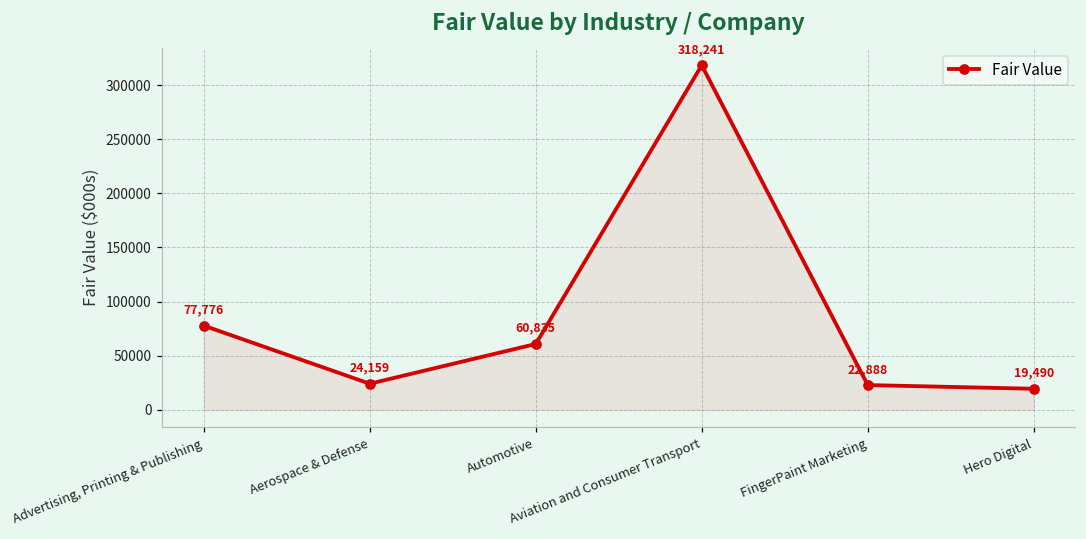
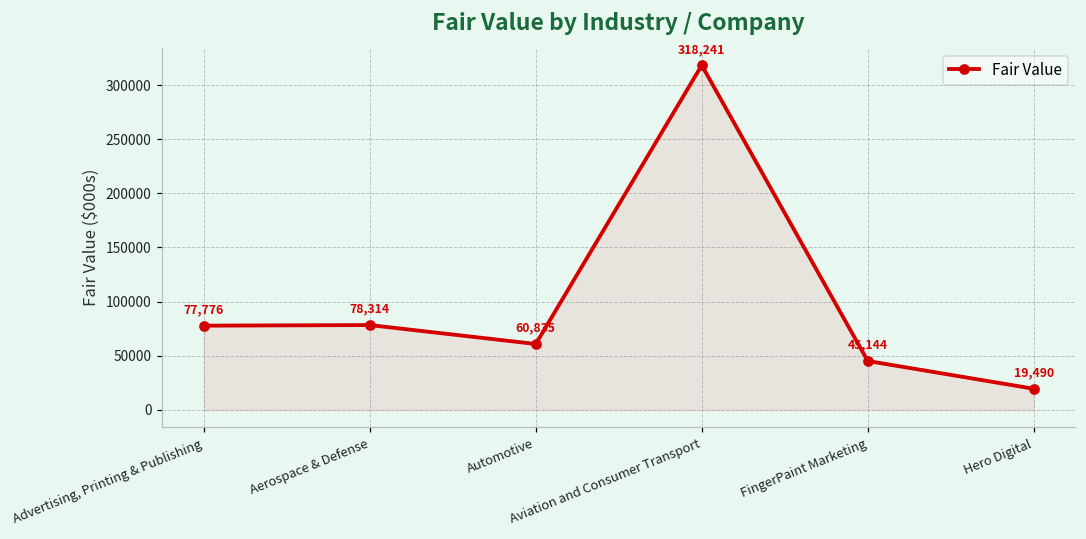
  {
    "Advertising, Printing & Publishing": "77,776",
-   "Aerospace & Defense": "24,159",
+   "Aerospace & Defense": "78,314",
    "Automotive": "60,835",
    "Aviation and Consumer Transport": "318,241",
-   "FingerPaint Marketing": "22,888",
+   "FingerPaint Marketing": "45,144",
    "Hero Digital": "19,490"
  }
